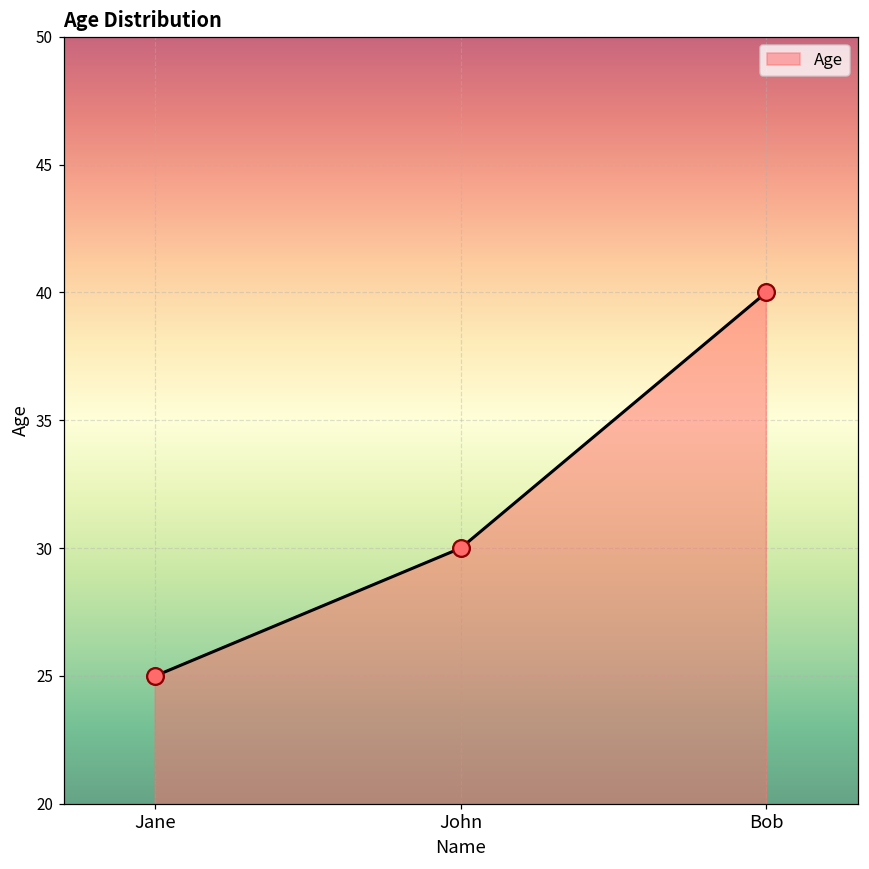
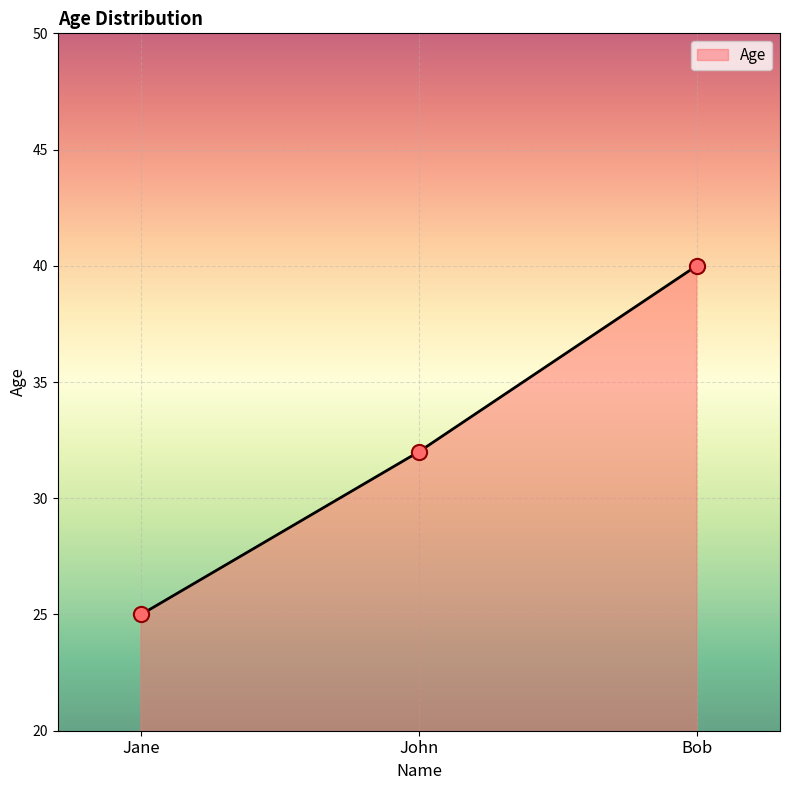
  {
    "Jane": 25,
-   "John": 30,
+   "John": 32,
    "Bob": 40
  }
